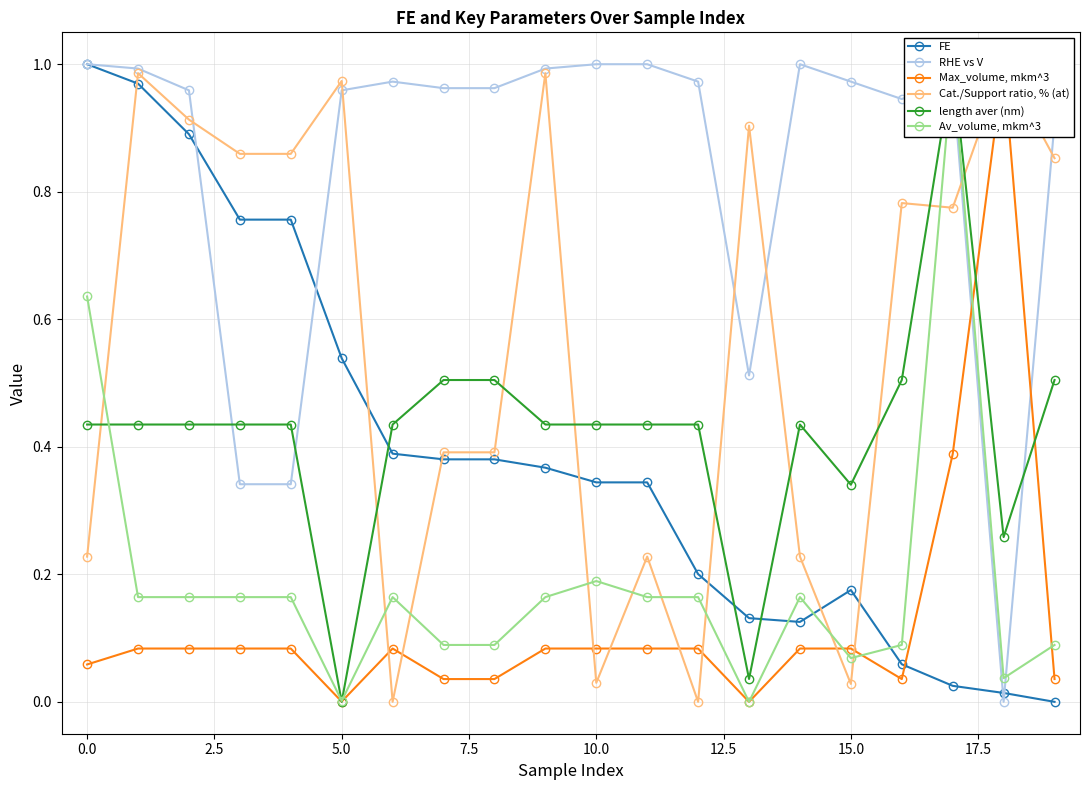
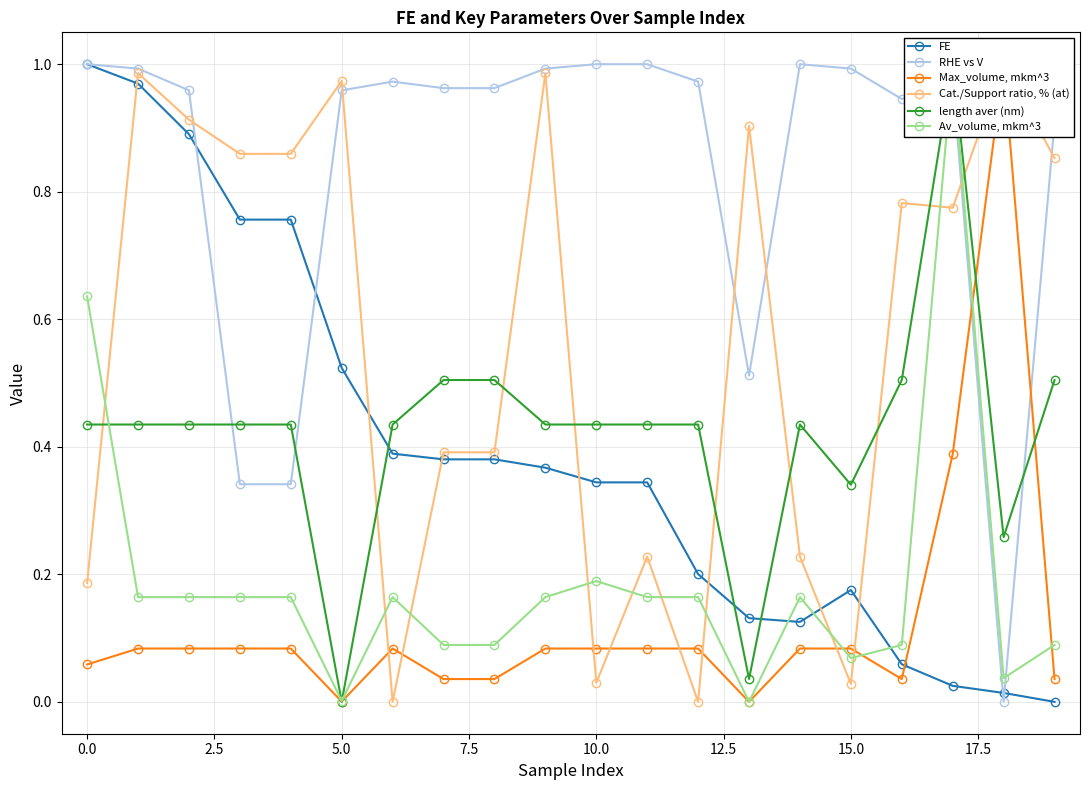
  {
    "FE": {
-     "5.0": 0.54,
+     "5.0": 0.52,
      "10.0": 0.34,
      "15.0": 0.18
    },
    "RHE vs V": {
      "5.0": 0.96,
      "10.0": 1.00,
-     "15.0": 0.97
+     "15.0": 0.99
    },
    "Max_volume, mkm^3": {
      "0.0": 0.06,
      "10.0": 0.08,
      "15.0": 0.08
    },
    "Cat./Support ratio, % (at)": {
-     "0.0": 0.23,
+     "0.0": 0.19,
      "5.0": 0.97,
      "10.0": 0.03,
      "15.0": 0.03
    },
    "length aver (nm)": {
      "0.0": 0.43,
      "10.0": 0.43,
      "15.0": 0.34
    },
    "Av_volume, mkm^3": {
      "0.0": 0.64,
      "10.0": 0.19,
      "15.0": 0.07
    }
  }
